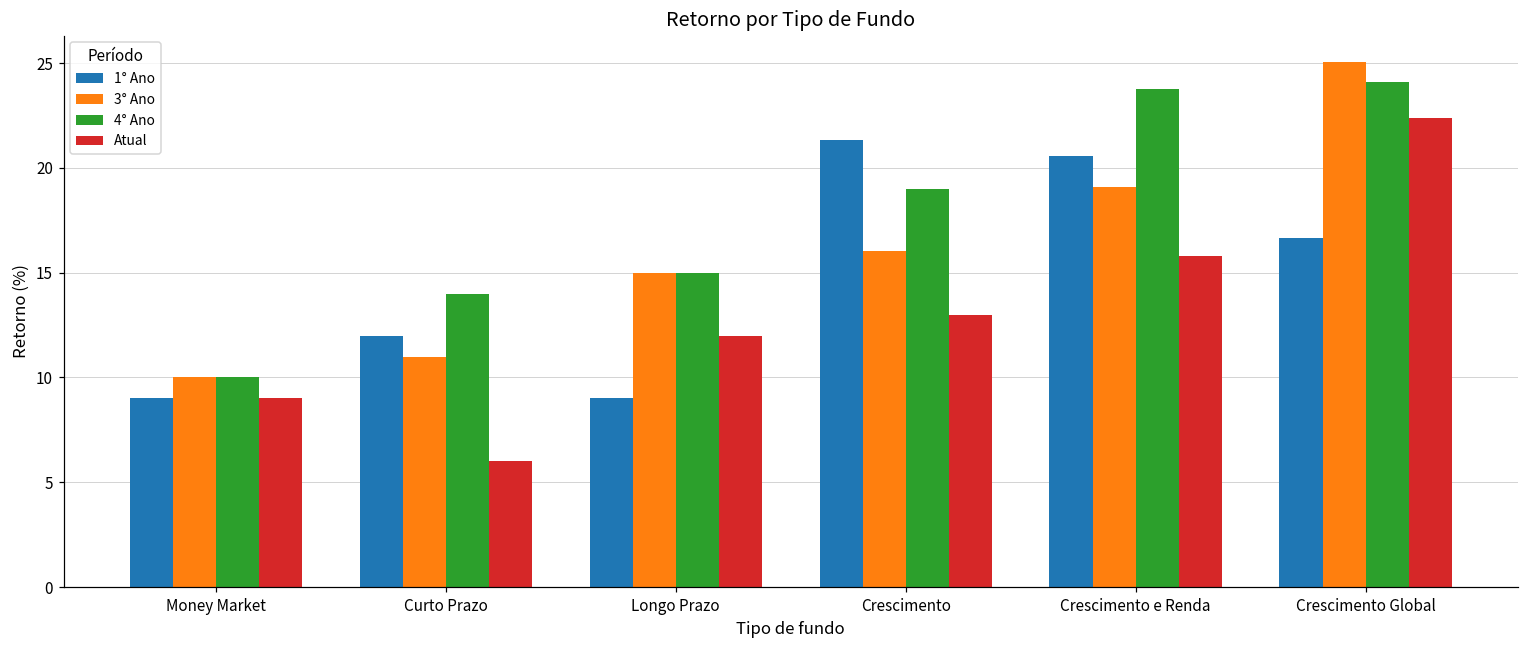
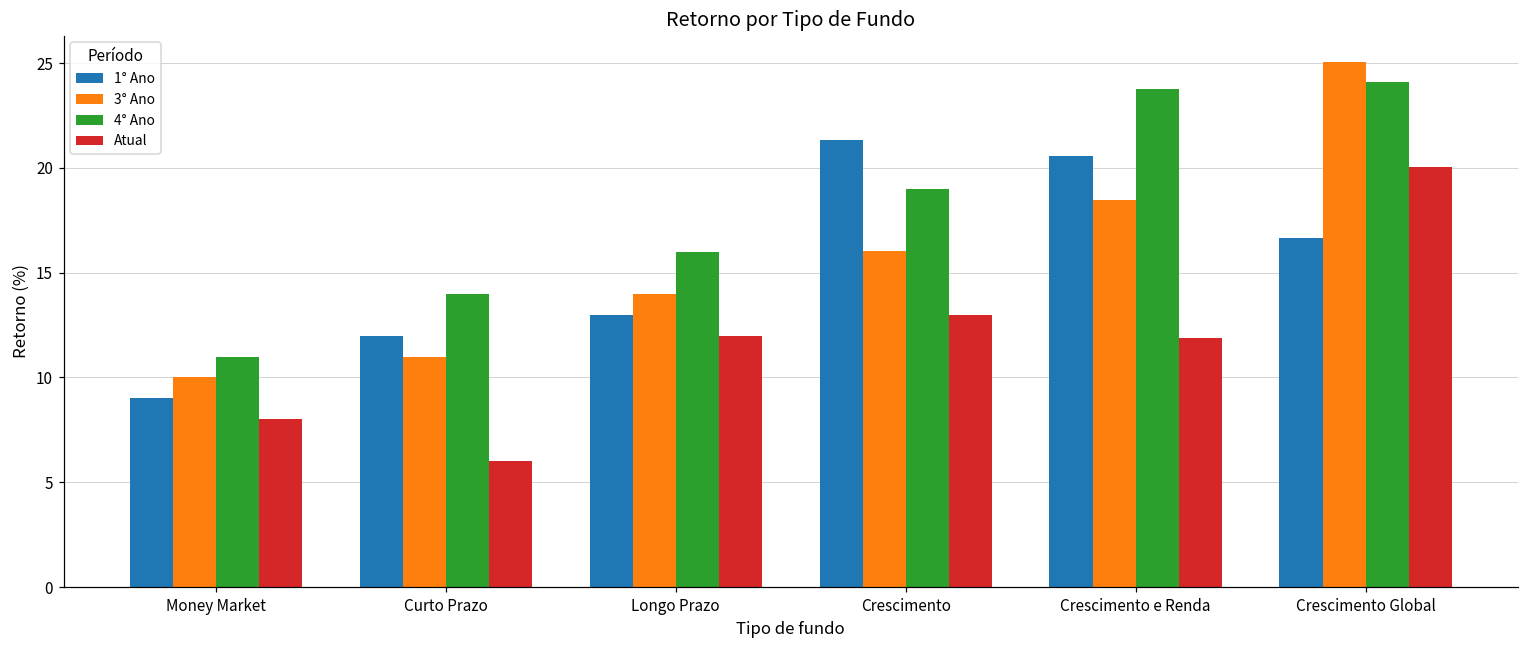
  {
    "1° Ano": {
      "Money Market": 9,
      "Curto Prazo": 12,
-     "Longo Prazo": 9,
+     "Longo Prazo": 13,
      "Crescimento": 21.3,
      "Crescimento e Renda": 20.6,
      "Crescimento Global": 16.7
    },
    "3° Ano": {
      "Money Market": 10.0,
      "Curto Prazo": 11.0,
-     "Longo Prazo": 15,
+     "Longo Prazo": 14,
      "Crescimento": 16.0,
-     "Crescimento e Renda": 19.1,
+     "Crescimento e Renda": 18.5,
      "Crescimento Global": 25.1
    },
    "4° Ano": {
-     "Money Market": 10,
+     "Money Market": 11,
      "Curto Prazo": 14,
-     "Longo Prazo": 15,
+     "Longo Prazo": 16,
      "Crescimento": 19,
      "Crescimento e Renda": 23.7,
      "Crescimento Global": 24
    },
    "Atual": {
-     "Money Market": 9,
+     "Money Market": 8,
      "Curto Prazo": 6.0,
      "Longo Prazo": 12.0,
      "Crescimento": 13.0,
-     "Crescimento e Renda": 15.8,
-     "Crescimento Global": 22.4
+     "Crescimento e Renda": 11.9,
+     "Crescimento Global": 20.0
    }
  }
